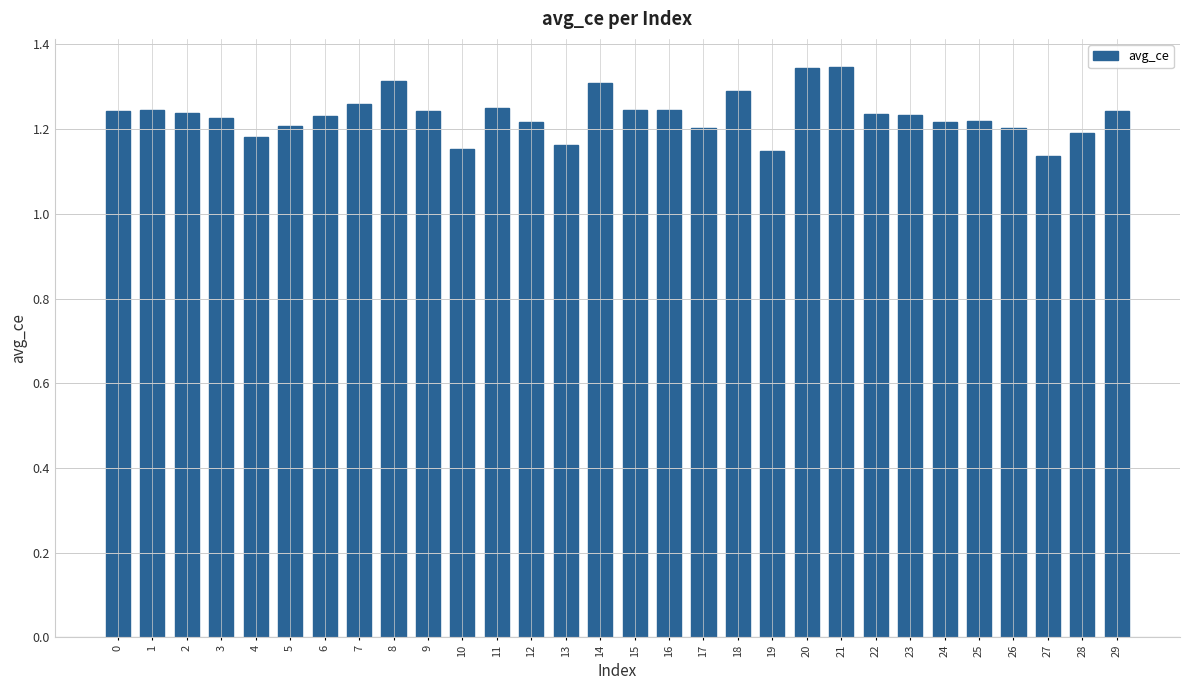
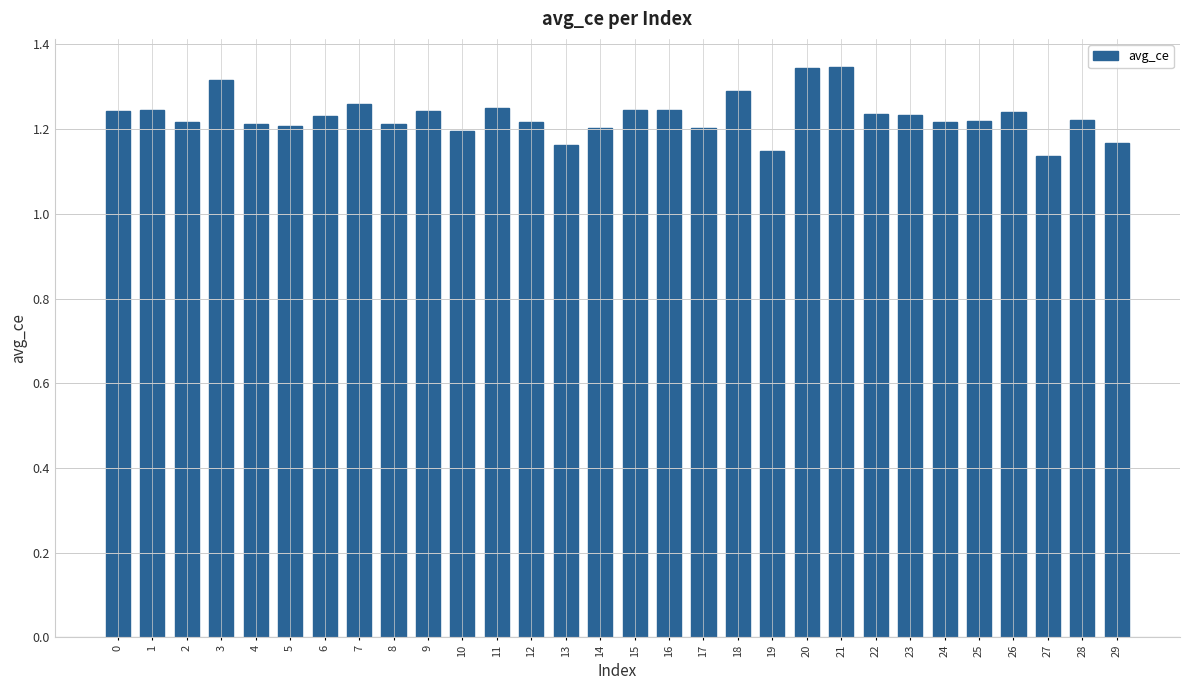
  {
    "0": 1.24,
    "1": 1.25,
-   "2": 1.24,
-   "3": 1.23,
-   "4": 1.18,
+   "2": 1.22,
+   "3": 1.32,
+   "4": 1.21,
    "5": 1.21,
    "6": 1.23,
    "7": 1.26,
-   "8": 1.31,
+   "8": 1.21,
    "9": 1.24,
-   "10": 1.15,
+   "10": 1.20,
    "11": 1.25,
    "12": 1.22,
    "13": 1.16,
-   "14": 1.31,
+   "14": 1.20,
    "15": 1.25,
    "16": 1.25,
    "17": 1.20,
    "18": 1.29,
    "19": 1.15,
    "20": 1.34,
    "21": 1.35,
    "22": 1.24,
    "23": 1.23,
    "24": 1.22,
    "25": 1.22,
-   "26": 1.20,
+   "26": 1.24,
    "27": 1.14,
-   "28": 1.19,
-   "29": 1.24
+   "28": 1.22,
+   "29": 1.17
  }
